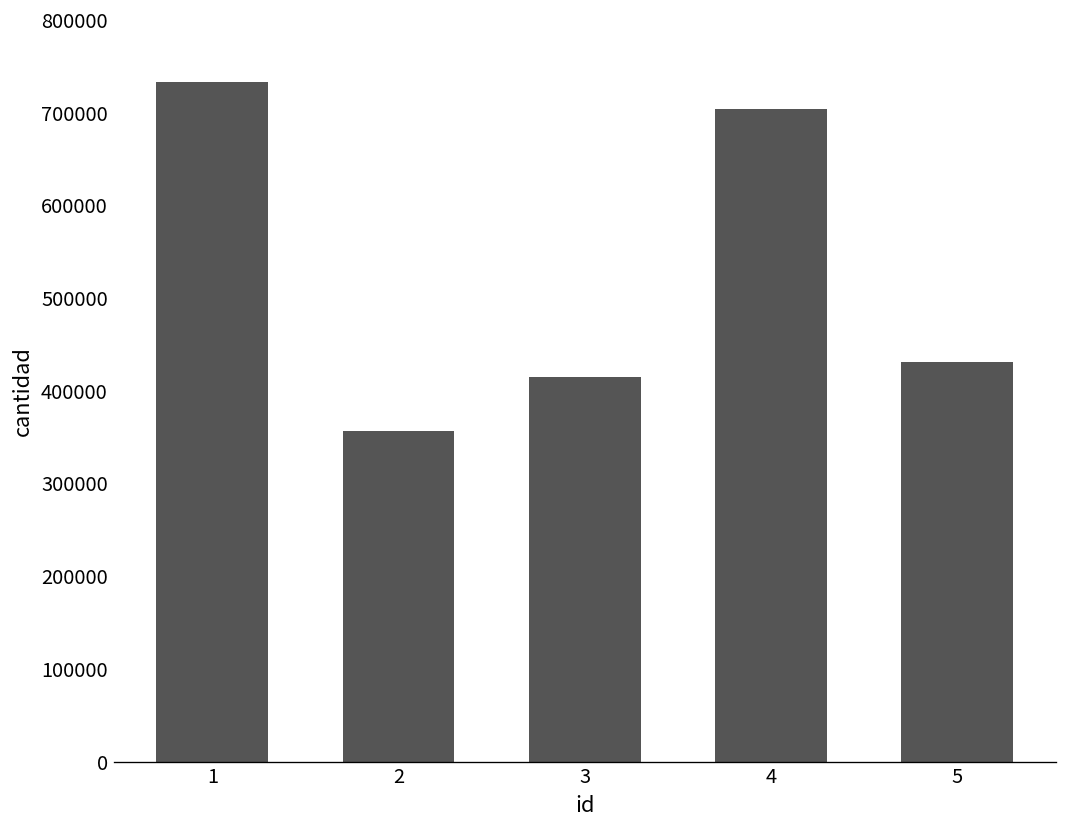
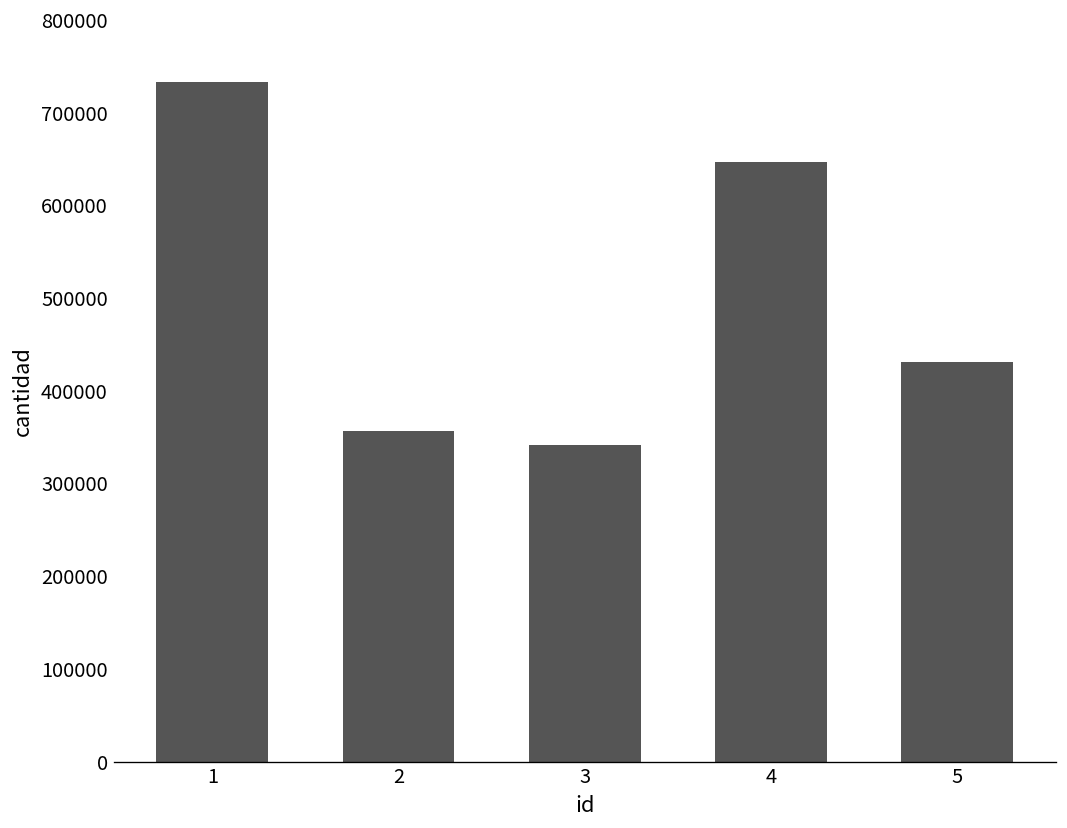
  {
    "1": 730000,
    "2": 360000,
-   "3": 410000,
-   "4": 700000,
+   "3": 340000,
+   "4": 650000,
    "5": 430000
  }
